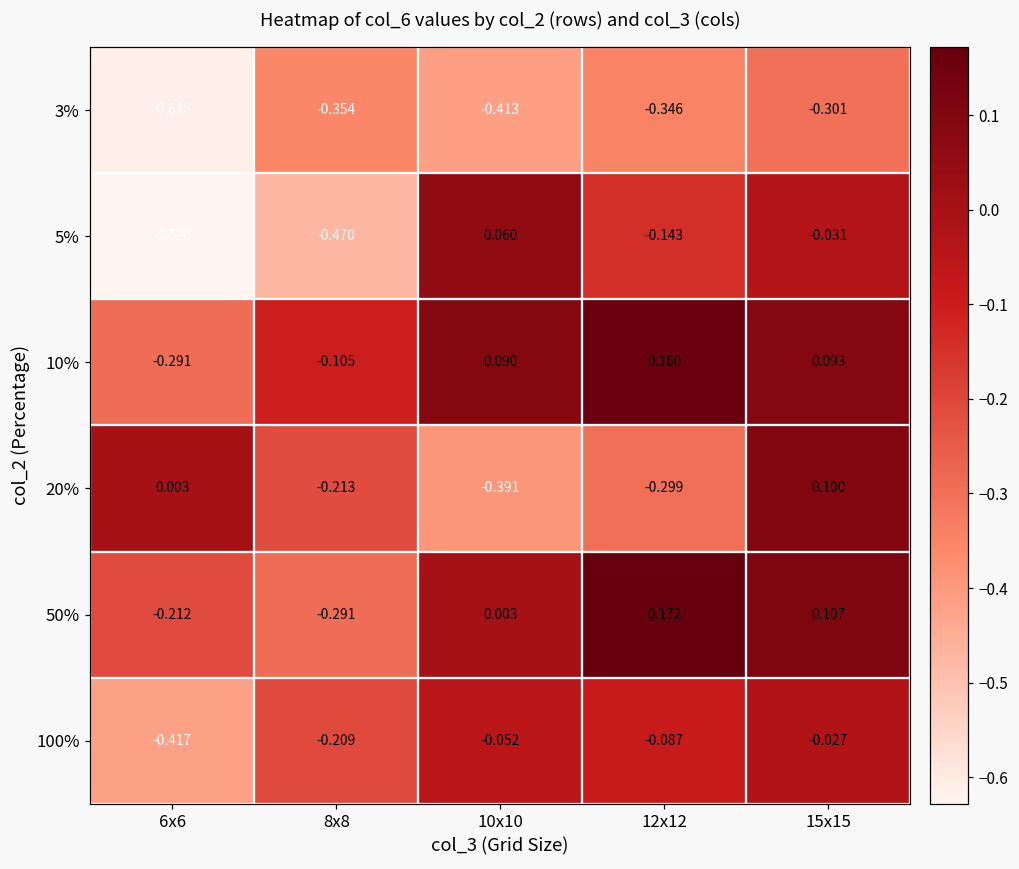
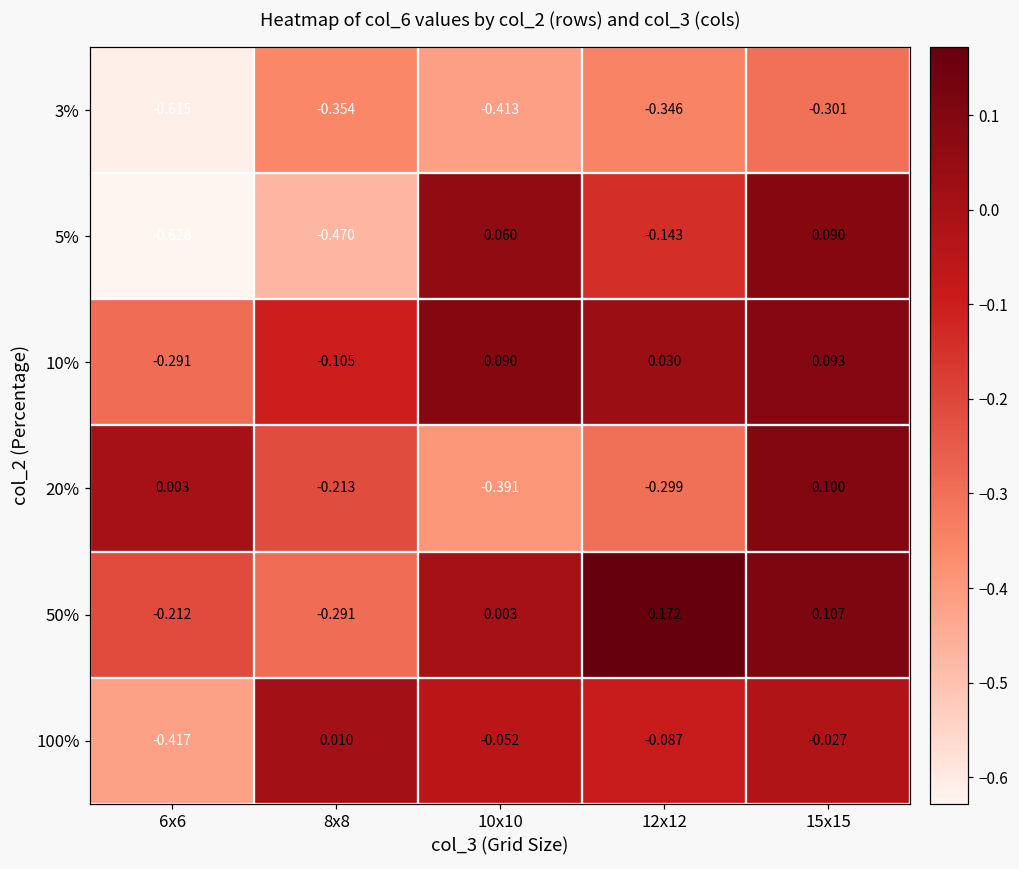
  {
    "3%": {
      "8x8": -0.354,
      "10x10": -0.413,
      "12x12": -0.346,
      "15x15": -0.301
    },
    "5%": {
      "8x8": -0.470,
      "10x10": 0.060,
      "12x12": -0.143,
-     "15x15": -0.031
+     "15x15": 0.090
    },
    "10%": {
      "6x6": -0.291,
      "8x8": -0.105,
      "10x10": 0.090,
-     "12x12": 0.160,
+     "12x12": 0.030,
      "15x15": 0.093
    },
    "20%": {
      "6x6": 0.003,
      "8x8": -0.213,
      "10x10": -0.391,
      "12x12": -0.299,
      "15x15": 0.100
    },
    "50%": {
      "6x6": -0.212,
      "8x8": -0.291,
      "10x10": 0.003,
      "12x12": 0.172,
      "15x15": 0.107
    },
    "100%": {
      "6x6": -0.417,
-     "8x8": -0.209,
+     "8x8": 0.010,
      "10x10": -0.052,
      "12x12": -0.087,
      "15x15": -0.027
    }
  }
